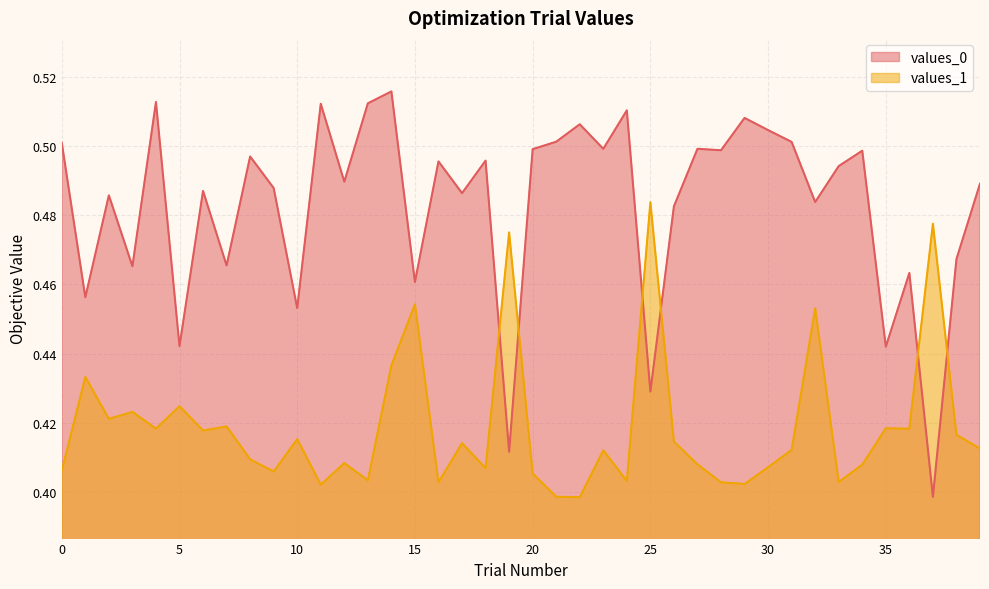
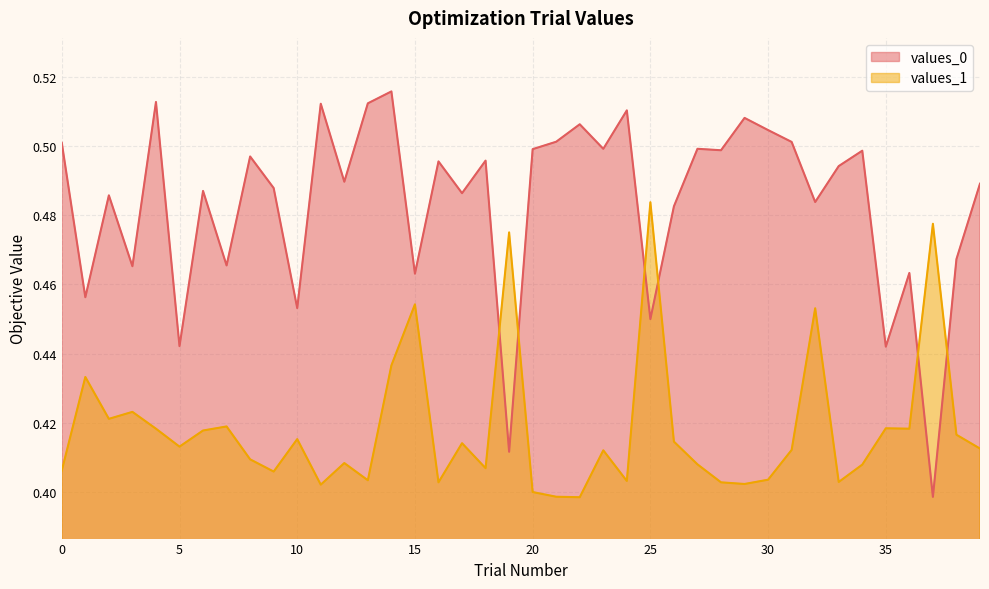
  {
    "values_0": {
      "0": 0.501,
      "5": 0.442,
      "10": 0.453,
-     "15": 0.461,
+     "15": 0.463,
      "20": 0.499,
-     "25": 0.429,
+     "25": 0.450,
      "30": 0.505,
      "35": 0.442
    },
    "values_1": {
      "0": 0.406,
-     "5": 0.425,
+     "5": 0.413,
      "10": 0.415,
      "15": 0.454,
-     "20": 0.405,
+     "20": 0.400,
      "25": 0.484,
-     "30": 0.407,
+     "30": 0.404,
      "35": 0.418
    }
  }
